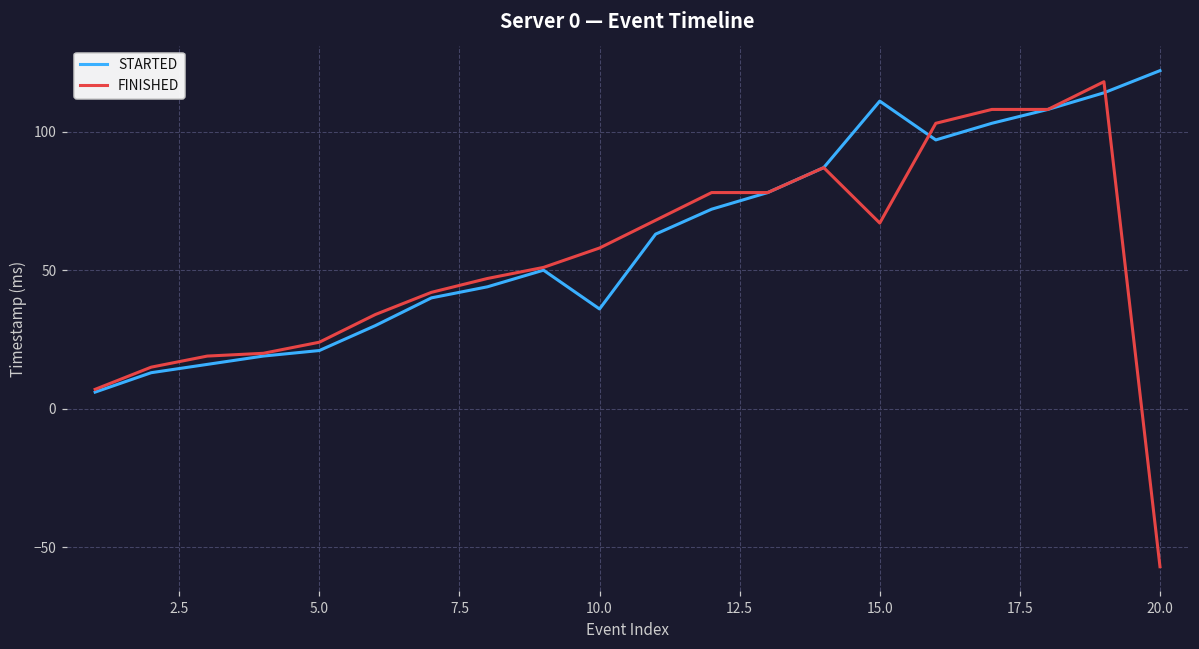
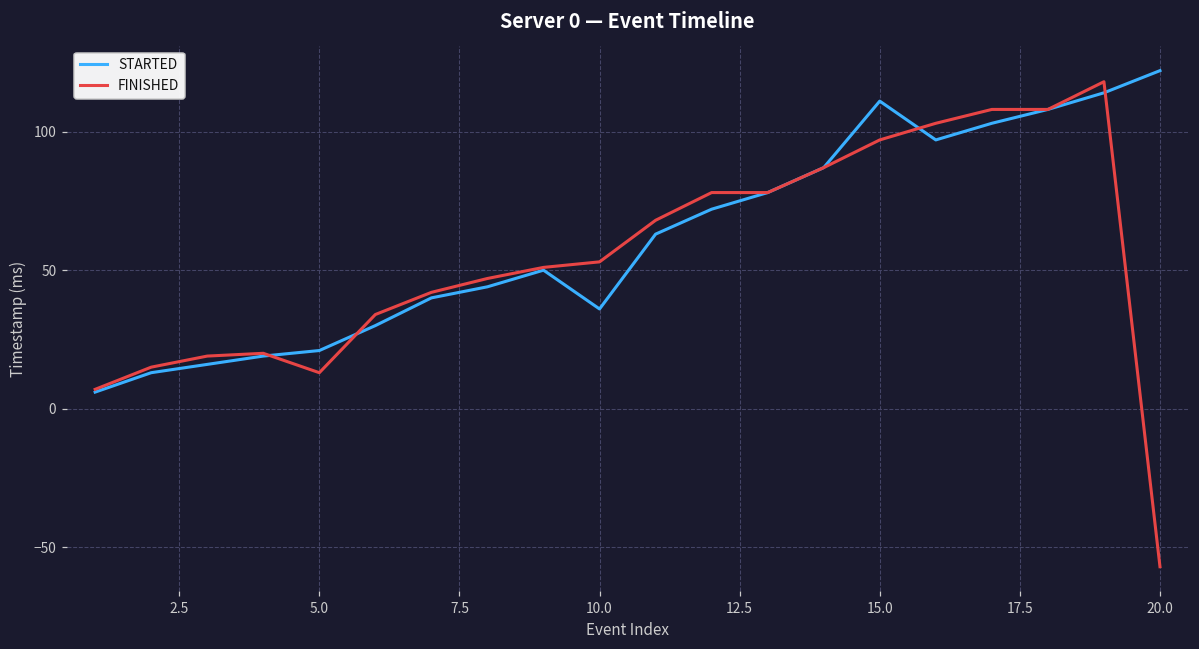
  {
    "STARTED": {
      "5.0": 21,
      "10.0": 36,
      "15.0": 111,
      "20.0": 122
    },
    "FINISHED": {
-     "5.0": 24,
-     "10.0": 58,
-     "15.0": 67,
+     "5.0": 13,
+     "10.0": 53,
+     "15.0": 97,
      "20.0": -57
    }
  }
